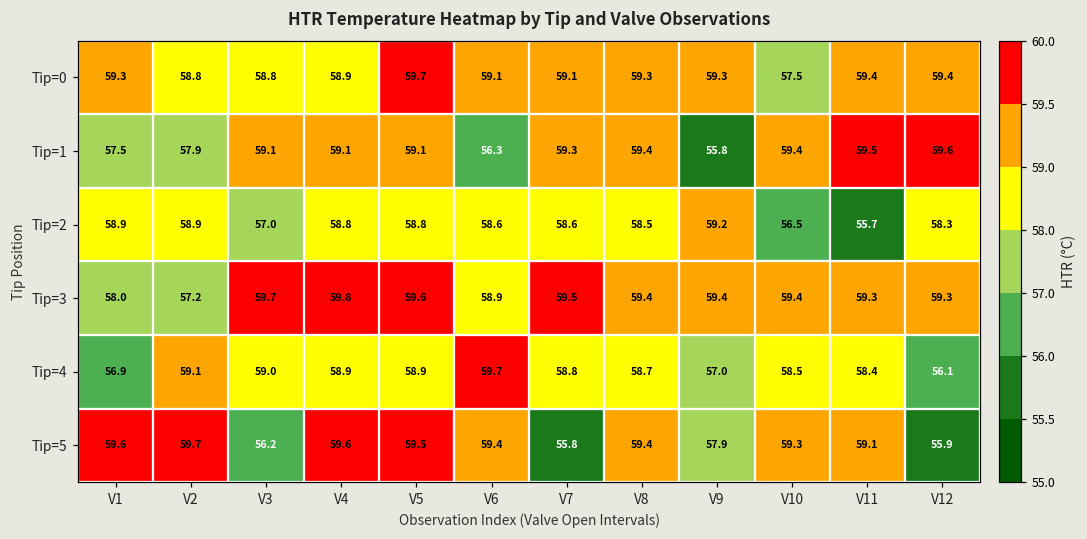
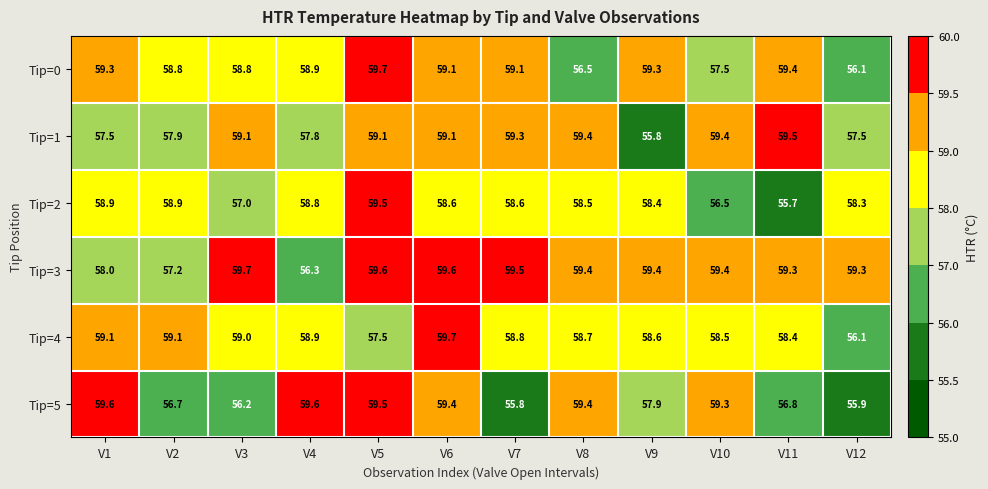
  {
    "Tip=0": {
      "V1": 59.3,
      "V2": 58.8,
      "V3": 58.8,
      "V4": 58.9,
      "V5": 59.7,
      "V6": 59.1,
      "V7": 59.1,
-     "V8": 59.3,
+     "V8": 56.5,
      "V9": 59.3,
      "V10": 57.5,
      "V11": 59.4,
-     "V12": 59.4
+     "V12": 56.1
    },
    "Tip=1": {
      "V1": 57.5,
      "V2": 57.9,
      "V3": 59.1,
-     "V4": 59.1,
+     "V4": 57.8,
      "V5": 59.1,
-     "V6": 56.3,
+     "V6": 59.1,
      "V7": 59.3,
      "V8": 59.4,
      "V9": 55.8,
      "V10": 59.4,
      "V11": 59.5,
-     "V12": 59.6
+     "V12": 57.5
    },
    "Tip=2": {
      "V1": 58.9,
      "V2": 58.9,
      "V3": 57.0,
      "V4": 58.8,
-     "V5": 58.8,
+     "V5": 59.5,
      "V6": 58.6,
      "V7": 58.6,
      "V8": 58.5,
-     "V9": 59.2,
+     "V9": 58.4,
      "V10": 56.5,
      "V11": 55.7,
      "V12": 58.3
    },
    "Tip=3": {
      "V1": 58.0,
      "V2": 57.2,
      "V3": 59.7,
-     "V4": 59.8,
+     "V4": 56.3,
      "V5": 59.6,
-     "V6": 58.9,
+     "V6": 59.6,
      "V7": 59.5,
      "V8": 59.4,
      "V9": 59.4,
      "V10": 59.4,
      "V11": 59.3,
      "V12": 59.3
    },
    "Tip=4": {
-     "V1": 56.9,
+     "V1": 59.1,
      "V2": 59.1,
      "V3": 59.0,
      "V4": 58.9,
-     "V5": 58.9,
+     "V5": 57.5,
      "V6": 59.7,
      "V7": 58.8,
      "V8": 58.7,
-     "V9": 57.0,
+     "V9": 58.6,
      "V10": 58.5,
      "V11": 58.4,
      "V12": 56.1
    },
    "Tip=5": {
      "V1": 59.6,
-     "V2": 59.7,
+     "V2": 56.7,
      "V3": 56.2,
      "V4": 59.6,
      "V5": 59.5,
      "V6": 59.4,
      "V7": 55.8,
      "V8": 59.4,
      "V9": 57.9,
      "V10": 59.3,
-     "V11": 59.1,
+     "V11": 56.8,
      "V12": 55.9
    }
  }
